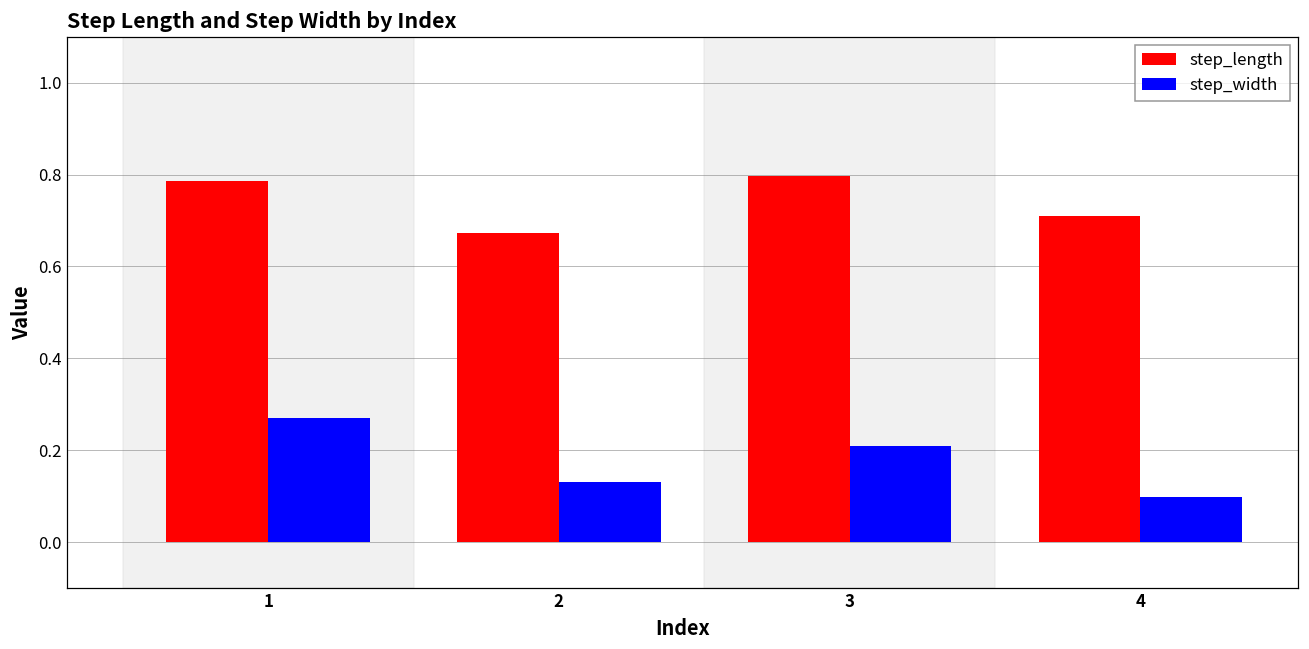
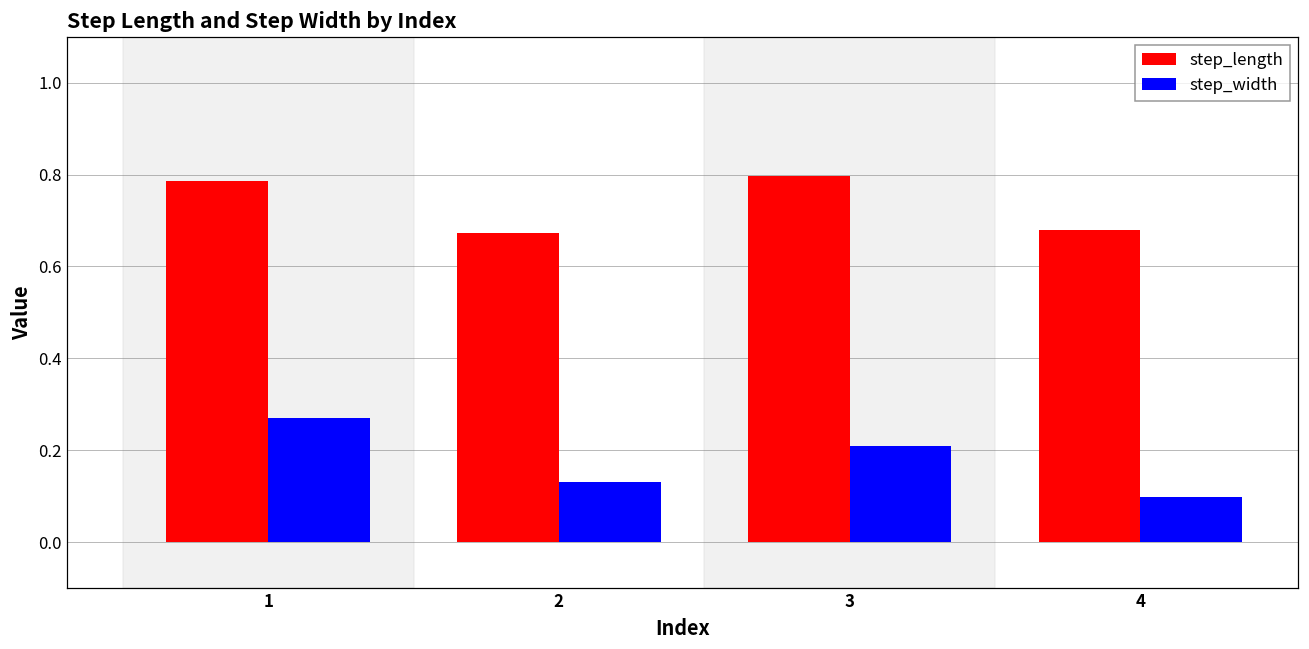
  {
    "step_length": {
      "1": 0.79,
      "2": 0.67,
      "3": 0.80,
-     "4": 0.71
+     "4": 0.68
    },
    "step_width": {
      "1": 0.27,
      "2": 0.13,
      "3": 0.21,
      "4": 0.10
    }
  }
